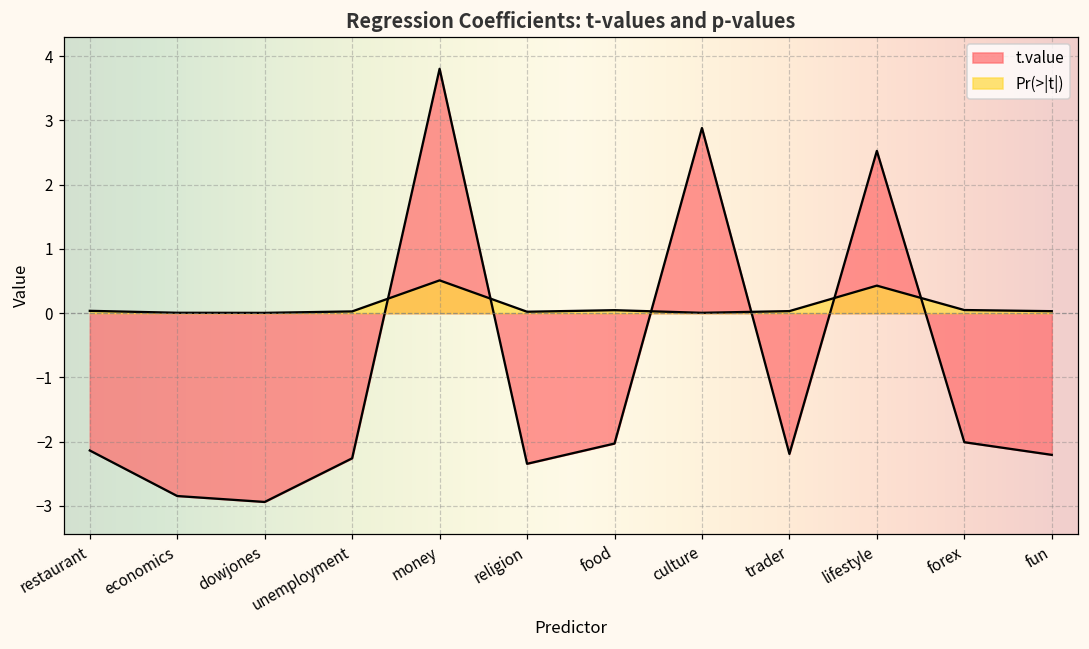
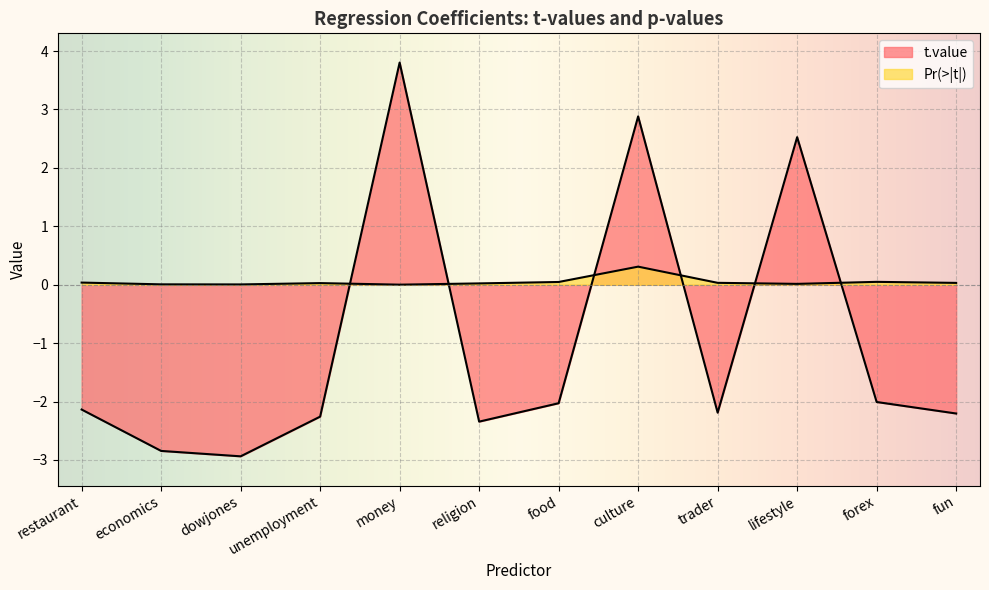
  {
    "Pr(>|t|)": {
-     "money": 0.5,
+     "money": 0.0,
      "food": 0.0,
-     "culture": 0.0,
-     "lifestyle": 0.4,
+     "culture": 0.3,
+     "lifestyle": 0.0,
      "forex": 0.0
    }
  }
